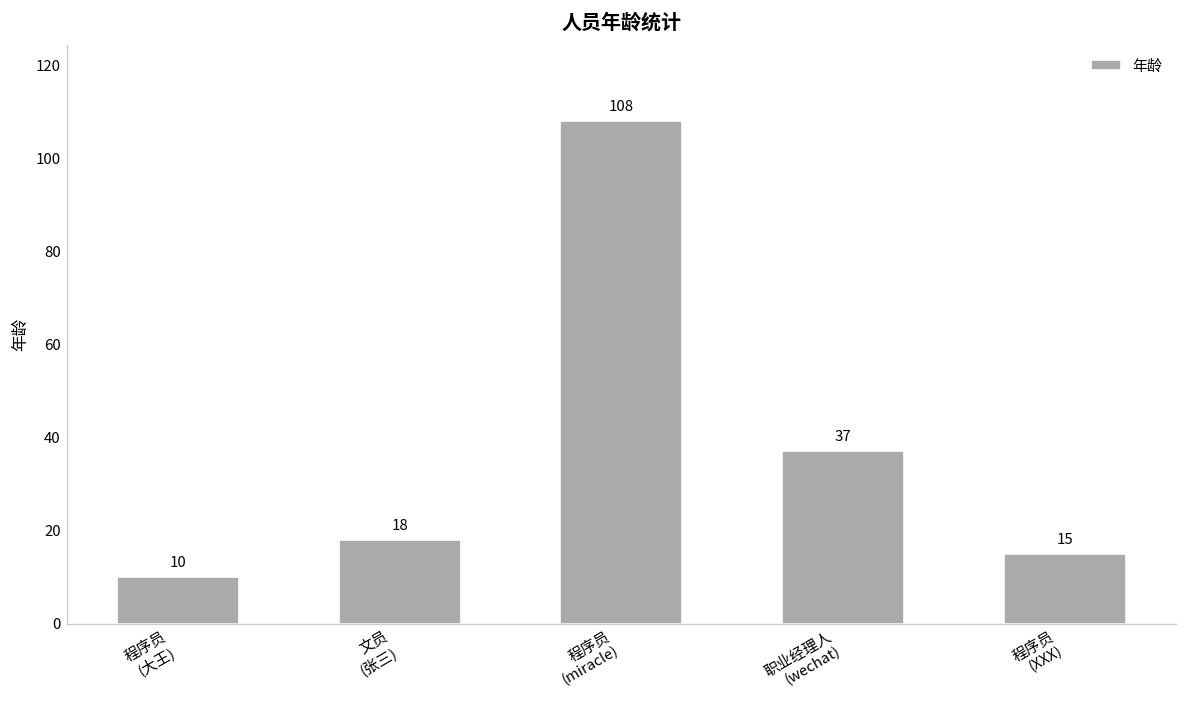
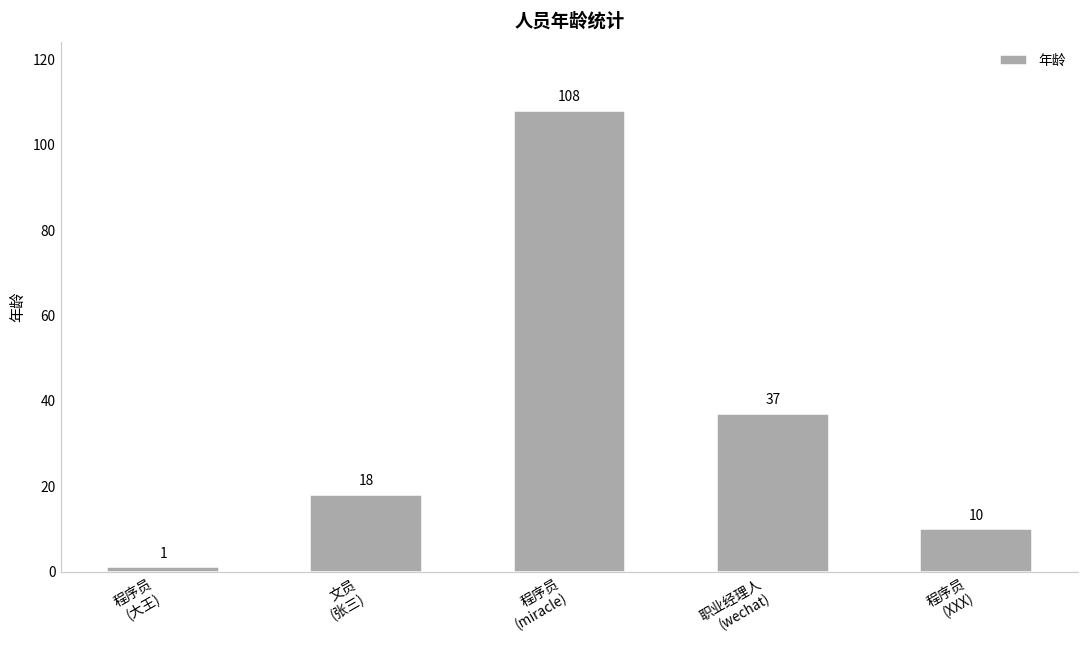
  {
-   "程序员 (大王)": 10,
+   "程序员 (大王)": 1,
    "文员 (张三)": 18,
    "程序员 (miracle)": 108,
    "职业经理人 (wechat)": 37,
-   "程序员 (XXX)": 15
+   "程序员 (XXX)": 10
  }
